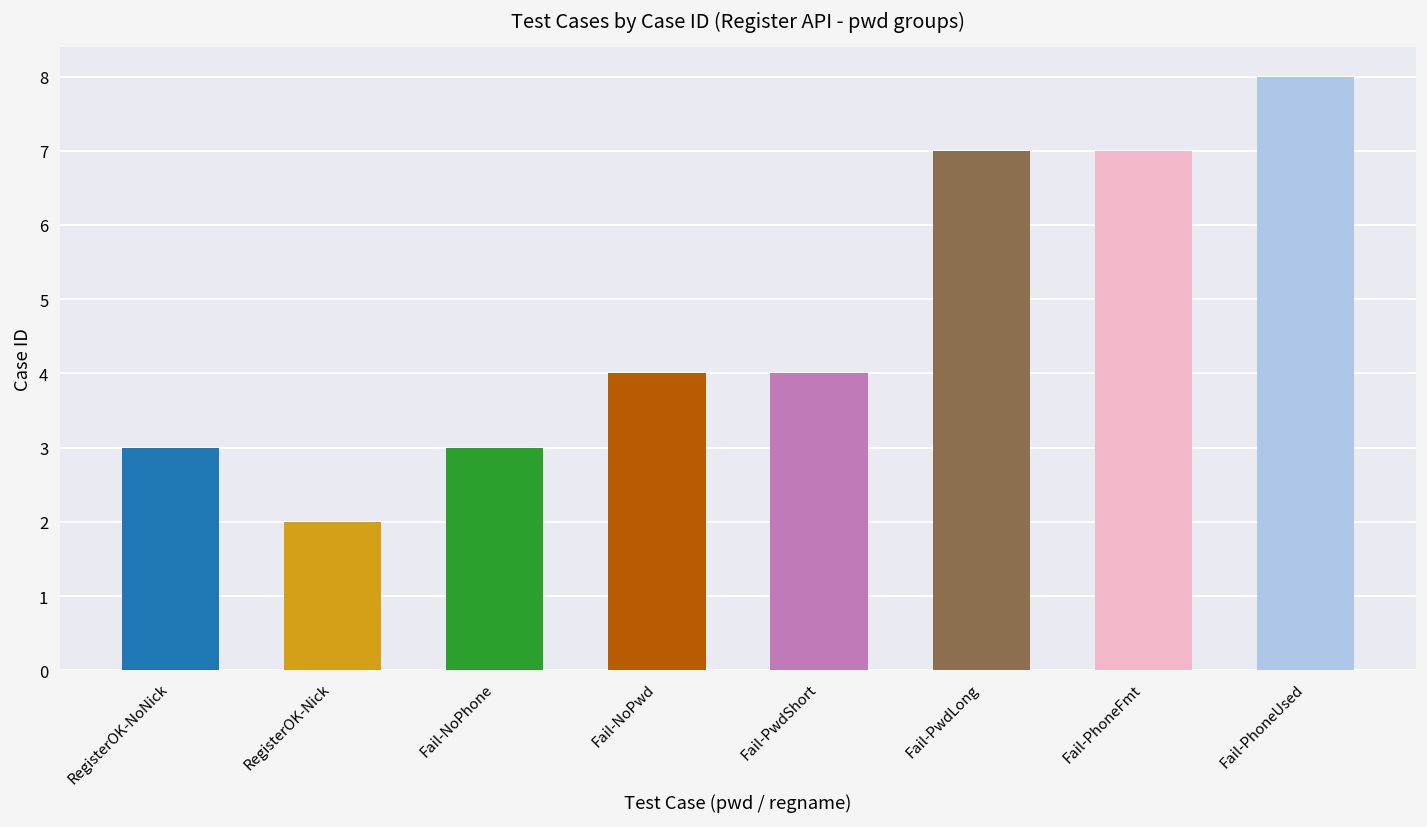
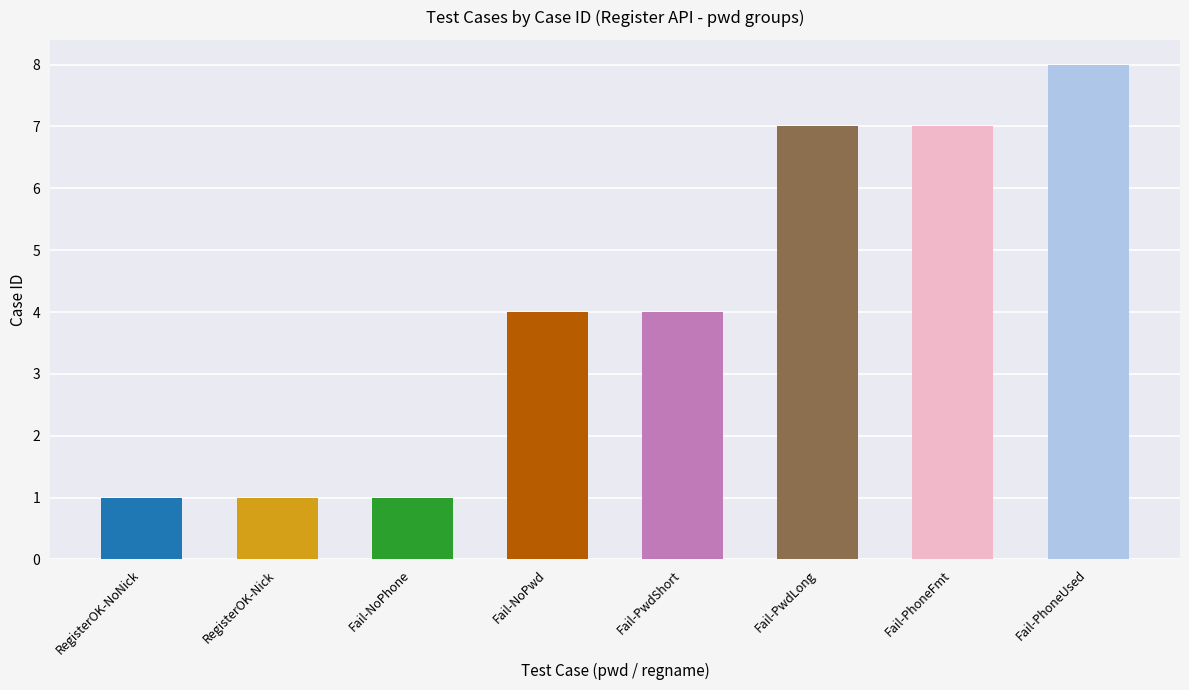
  {
-   "RegisterOK-NoNick": 3,
-   "RegisterOK-Nick": 2,
-   "Fail-NoPhone": 3,
+   "RegisterOK-NoNick": 1,
+   "RegisterOK-Nick": 1,
+   "Fail-NoPhone": 1,
    "Fail-NoPwd": 4,
    "Fail-PwdShort": 4,
    "Fail-PwdLong": 7,
    "Fail-PhoneFmt": 7,
    "Fail-PhoneUsed": 8
  }
